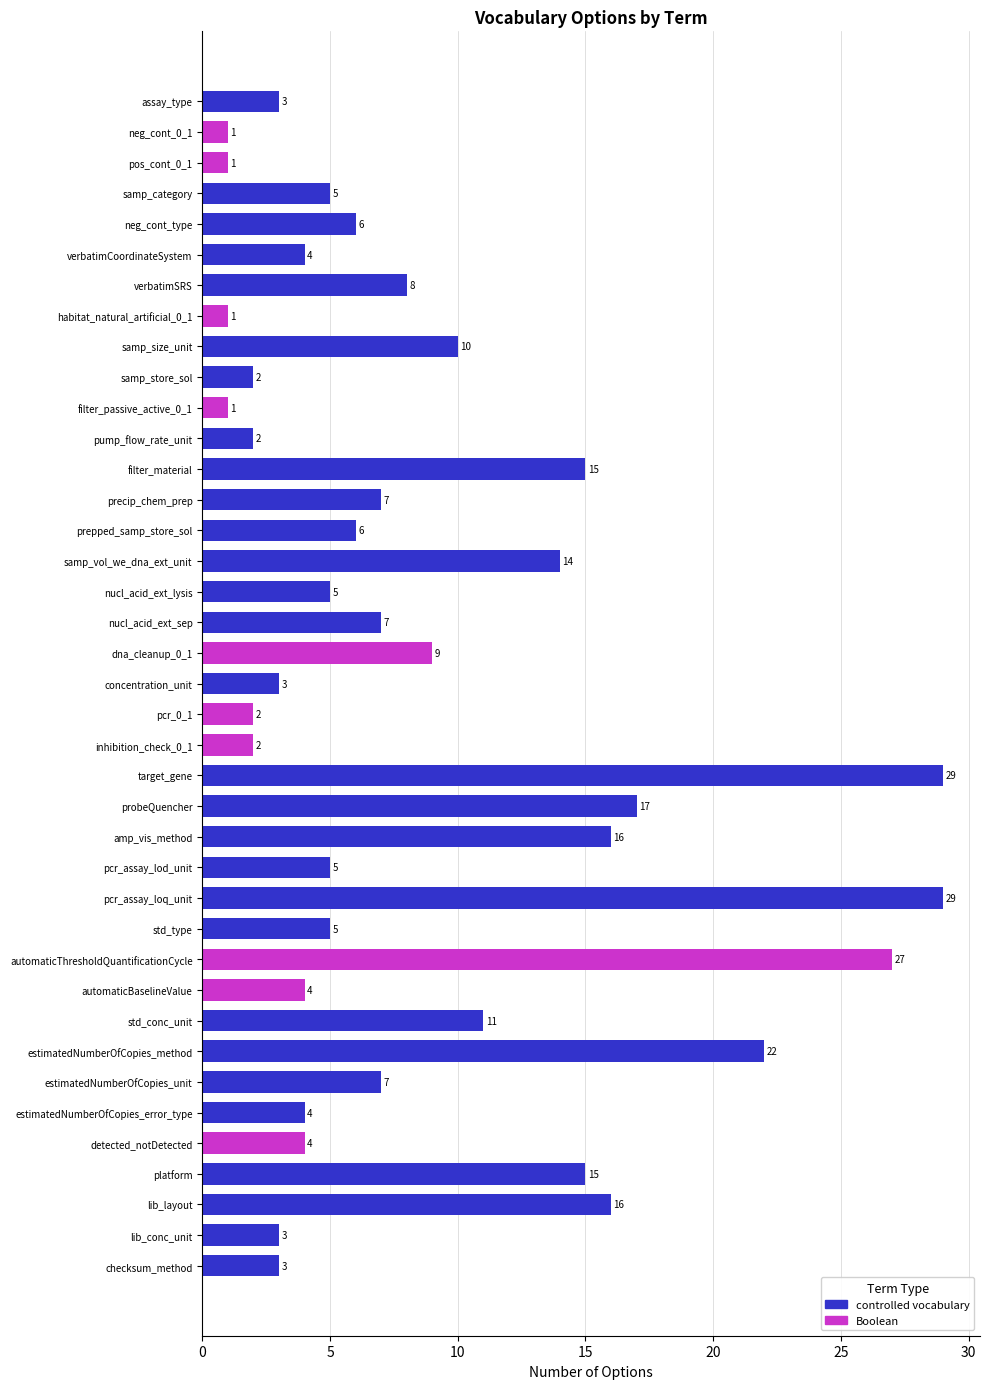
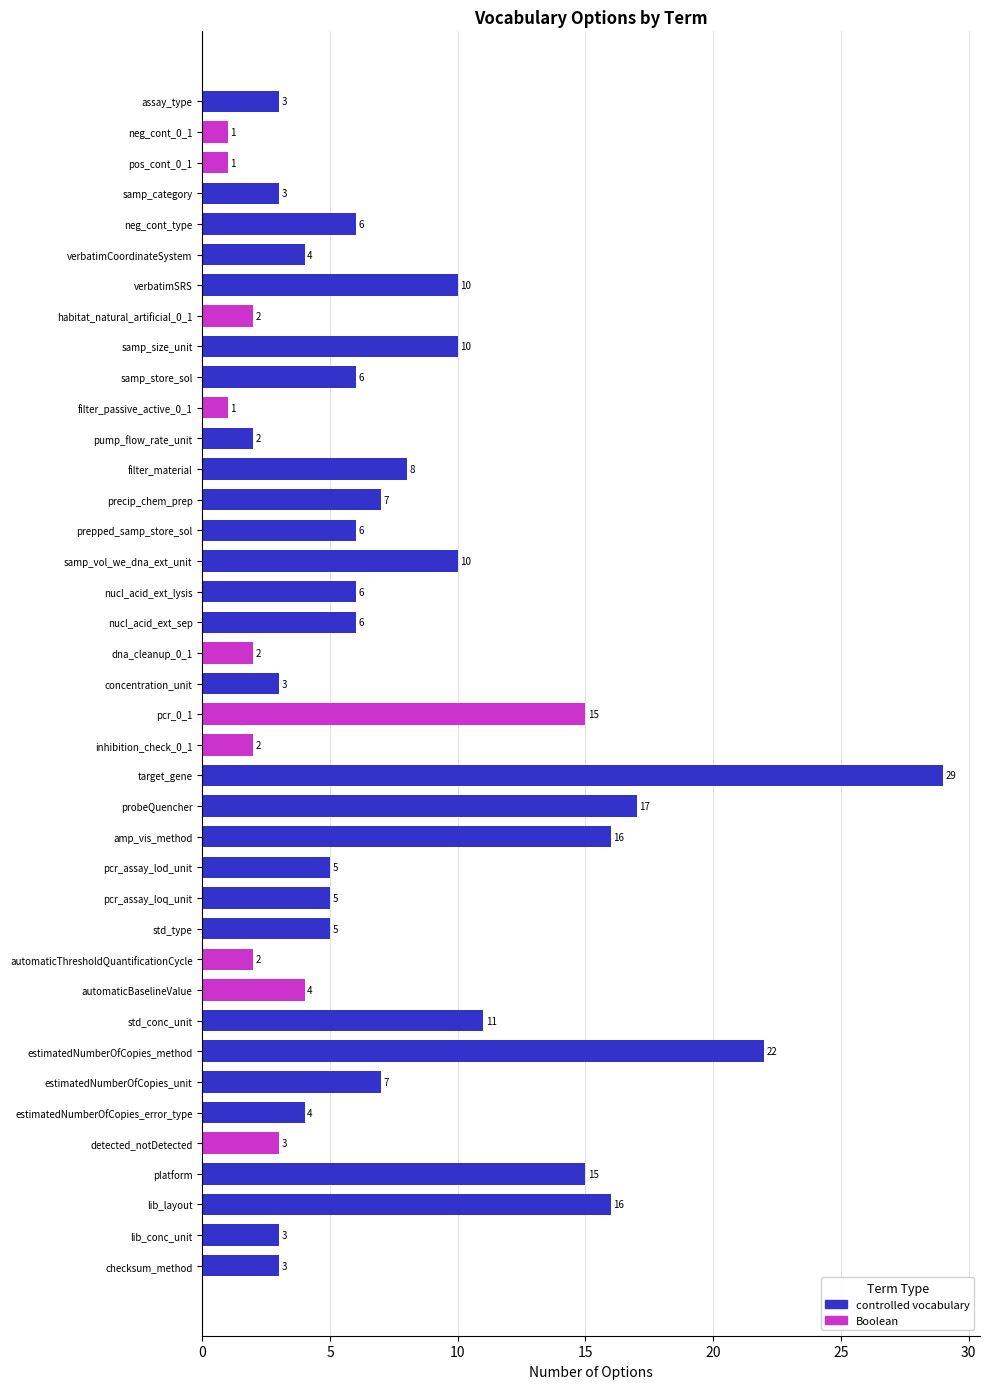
  {
    "assay_type": 3,
    "neg_cont_0_1": 1,
    "pos_cont_0_1": 1,
-   "samp_category": 5,
+   "samp_category": 3,
    "neg_cont_type": 6,
    "verbatimCoordinateSystem": 4,
-   "verbatimSRS": 8,
-   "habitat_natural_artificial_0_1": 1,
+   "verbatimSRS": 10,
+   "habitat_natural_artificial_0_1": 2,
    "samp_size_unit": 10,
-   "samp_store_sol": 2,
+   "samp_store_sol": 6,
    "filter_passive_active_0_1": 1,
    "pump_flow_rate_unit": 2,
-   "filter_material": 15,
+   "filter_material": 8,
    "precip_chem_prep": 7,
    "prepped_samp_store_sol": 6,
-   "samp_vol_we_dna_ext_unit": 14,
-   "nucl_acid_ext_lysis": 5,
-   "nucl_acid_ext_sep": 7,
-   "dna_cleanup_0_1": 9,
+   "samp_vol_we_dna_ext_unit": 10,
+   "nucl_acid_ext_lysis": 6,
+   "nucl_acid_ext_sep": 6,
+   "dna_cleanup_0_1": 2,
    "concentration_unit": 3,
-   "pcr_0_1": 2,
+   "pcr_0_1": 15,
    "inhibition_check_0_1": 2,
    "target_gene": 29,
    "probeQuencher": 17,
    "amp_vis_method": 16,
    "pcr_assay_lod_unit": 5,
-   "pcr_assay_loq_unit": 29,
+   "pcr_assay_loq_unit": 5,
    "std_type": 5,
-   "automaticThresholdQuantificationCycle": 27,
+   "automaticThresholdQuantificationCycle": 2,
    "automaticBaselineValue": 4,
    "std_conc_unit": 11,
    "estimatedNumberOfCopies_method": 22,
    "estimatedNumberOfCopies_unit": 7,
    "estimatedNumberOfCopies_error_type": 4,
-   "detected_notDetected": 4,
+   "detected_notDetected": 3,
    "platform": 15,
    "lib_layout": 16,
    "lib_conc_unit": 3,
    "checksum_method": 3
  }
